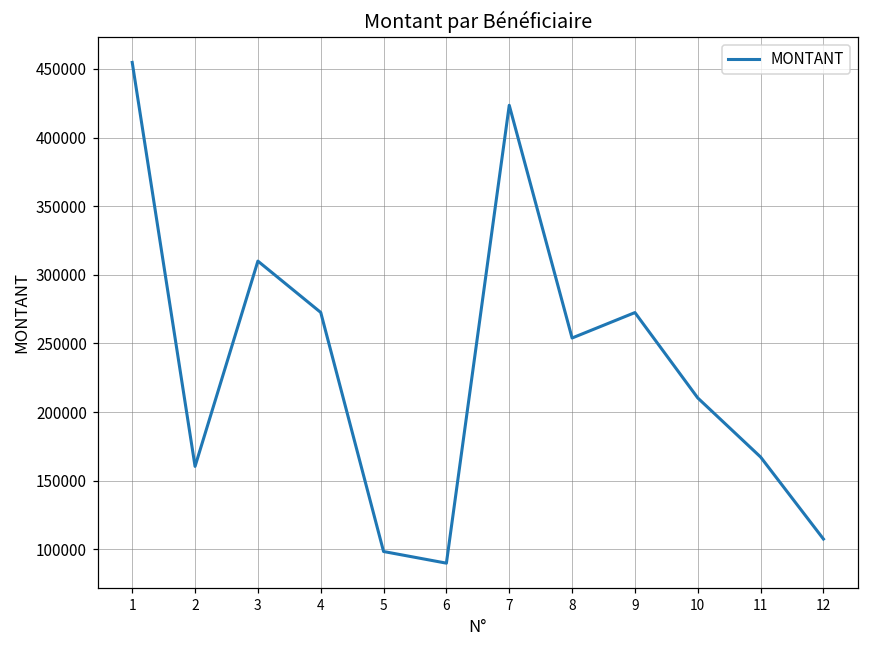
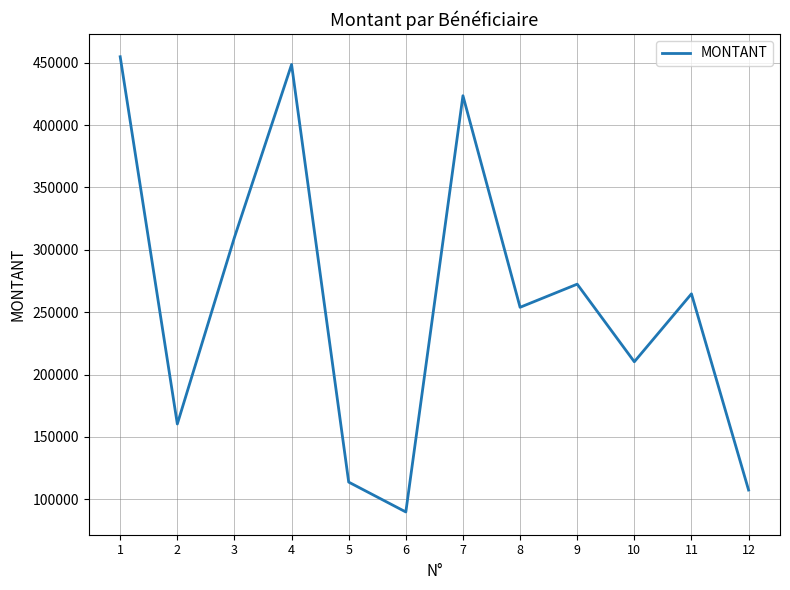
  {
    "1": 455000,
    "2": 160000,
    "3": 310000,
-   "4": 273000,
-   "5": 98000,
+   "4": 449000,
+   "5": 114000,
    "6": 90000,
    "7": 424000,
    "8": 254000,
    "9": 272000,
    "10": 210000,
-   "11": 167000,
+   "11": 265000,
    "12": 107000
  }
